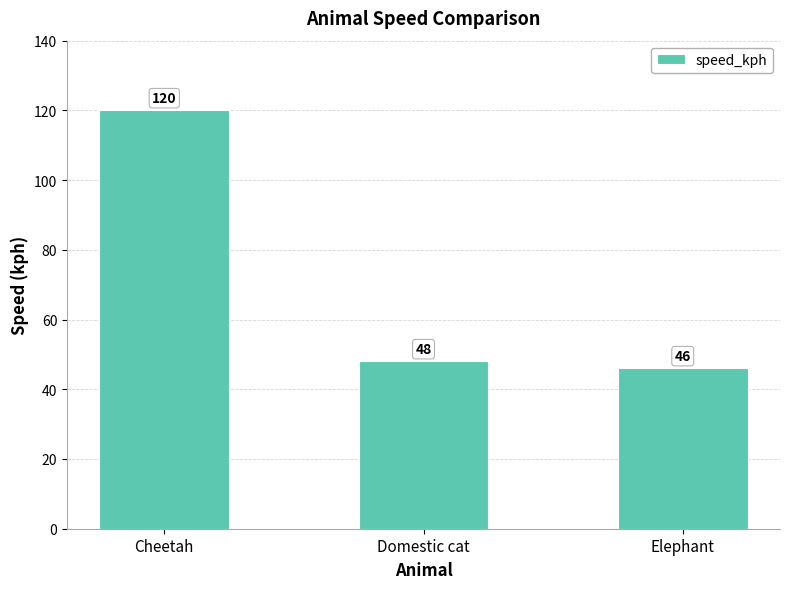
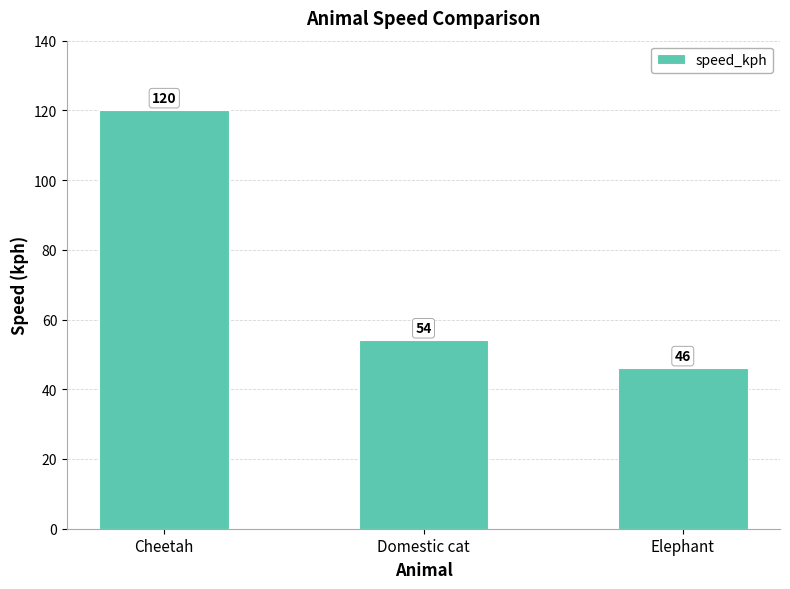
  {
-   "Domestic cat": 48
+   "Domestic cat": 54
  }
